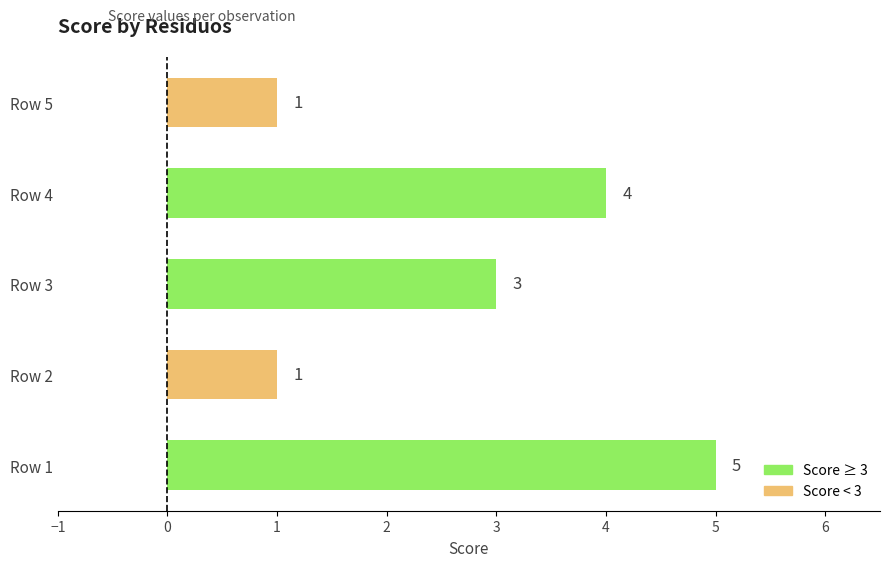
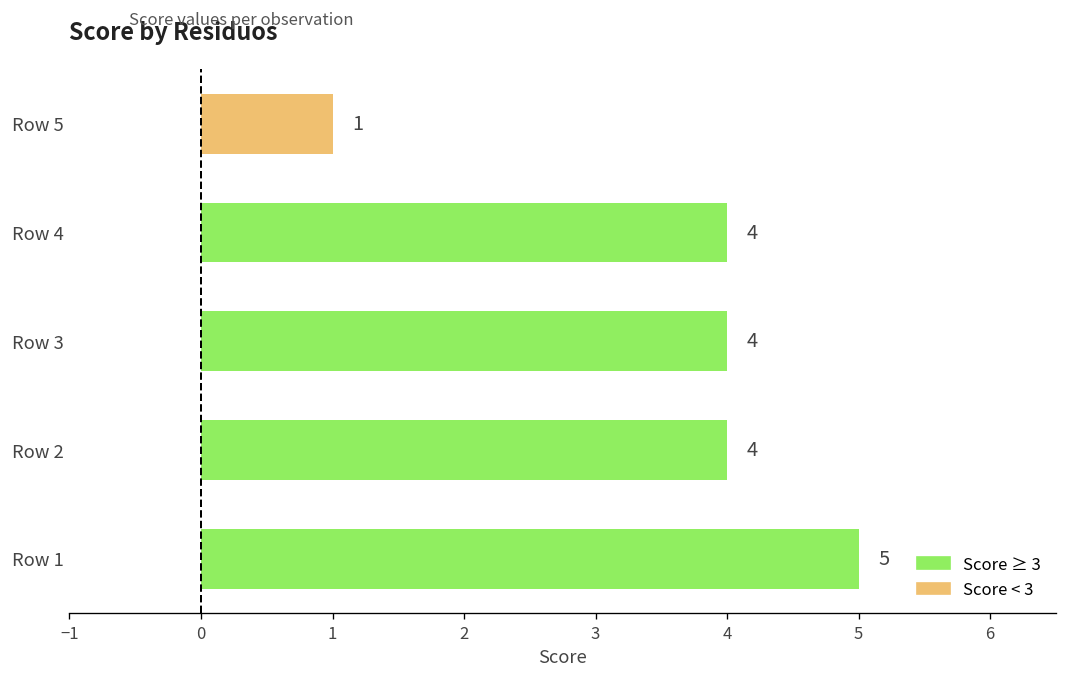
  {
    "Row 5": 1,
    "Row 4": 4,
-   "Row 3": 3,
-   "Row 2": 1,
+   "Row 3": 4,
+   "Row 2": 4,
    "Row 1": 5
  }
